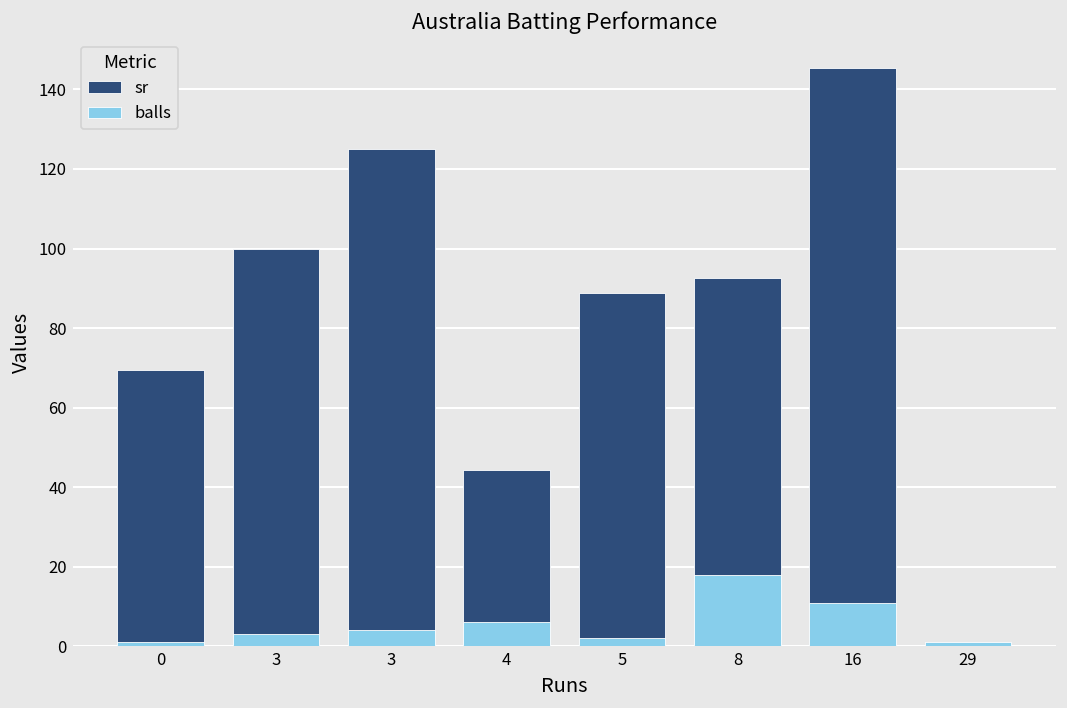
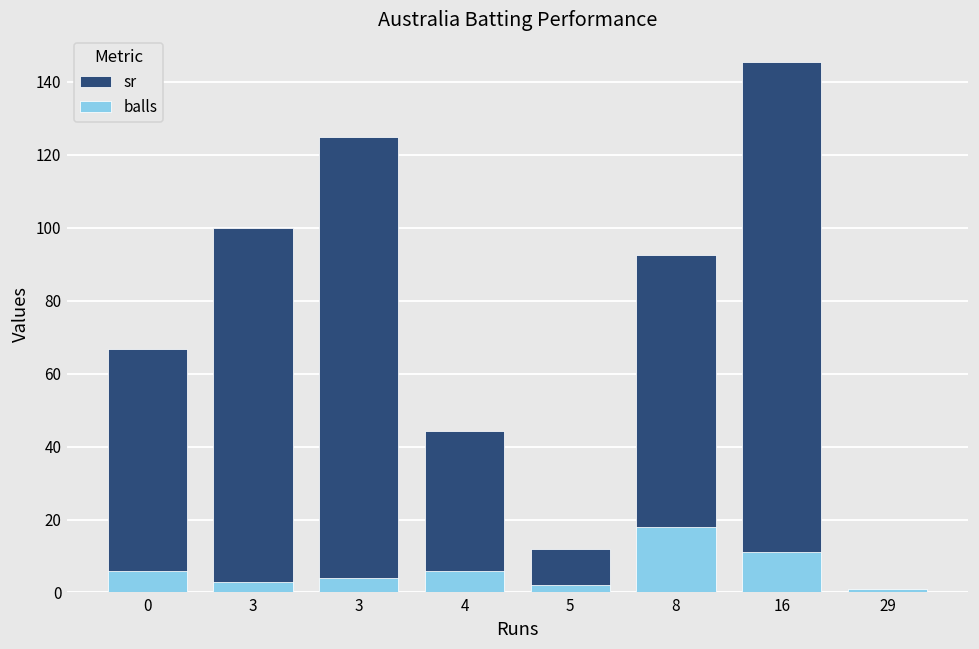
  {
    "sr": {
-     "0": 70,
+     "0": 67,
      "4": 44,
-     "5": 89,
+     "5": 12,
      "8": 92,
      "16": 145,
      "29": 0
    },
    "balls": {
-     "0": 1,
+     "0": 6,
      "29": 1
    }
  }
